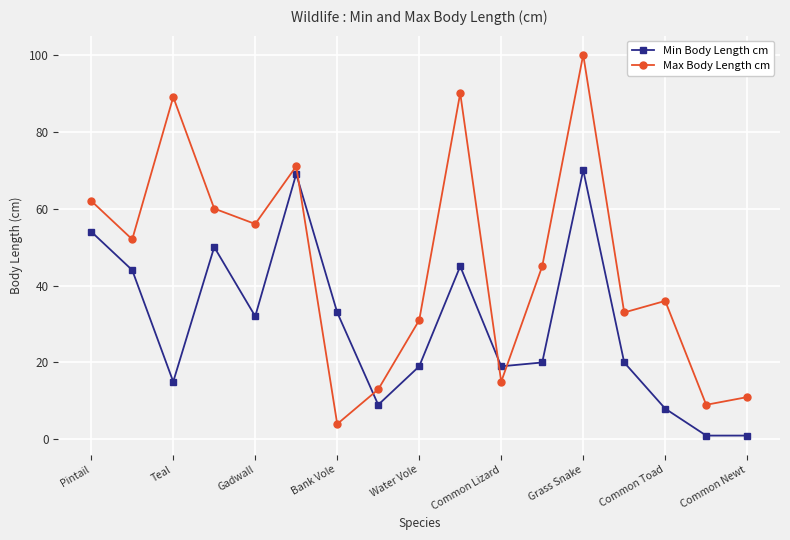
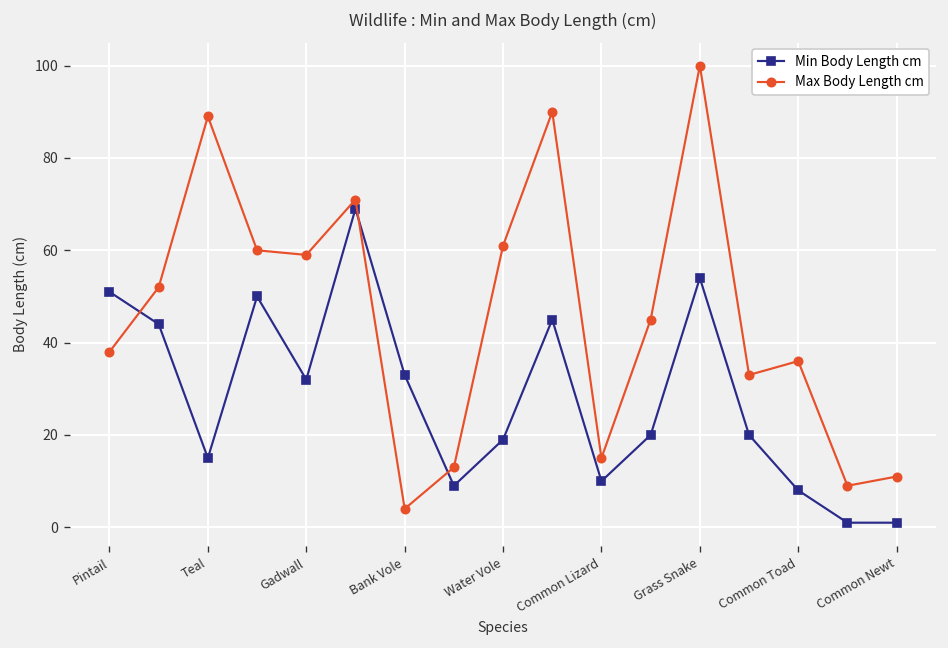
  {
    "Min Body Length cm": {
-     "Pintail": 54,
+     "Pintail": 51,
      "Teal": 15,
      "Gadwall": 32,
      "Bank Vole": 33,
      "Water Vole": 19,
-     "Common Lizard": 19,
-     "Grass Snake": 70,
+     "Common Lizard": 10,
+     "Grass Snake": 54,
      "Common Toad": 8,
      "Common Newt": 1
    },
    "Max Body Length cm": {
-     "Pintail": 62,
+     "Pintail": 38,
      "Teal": 89,
-     "Gadwall": 56,
+     "Gadwall": 59,
      "Bank Vole": 4,
-     "Water Vole": 31,
+     "Water Vole": 61,
      "Common Lizard": 15,
      "Grass Snake": 100,
      "Common Toad": 36,
      "Common Newt": 11
    }
  }
